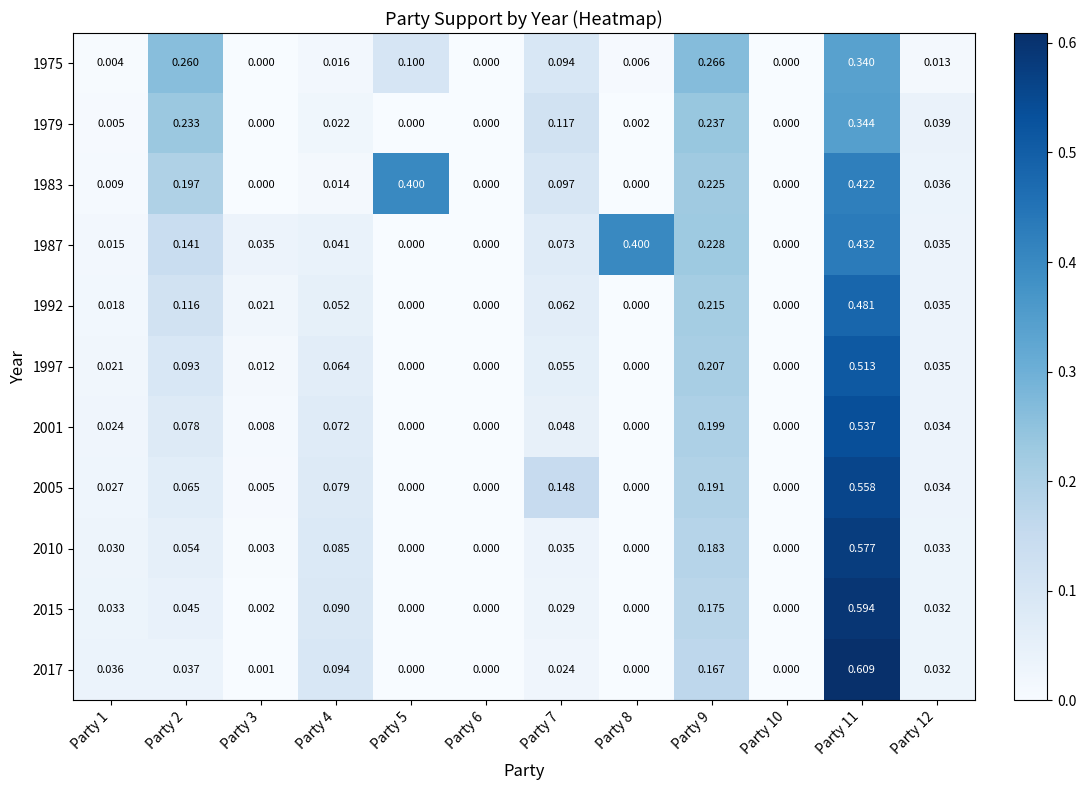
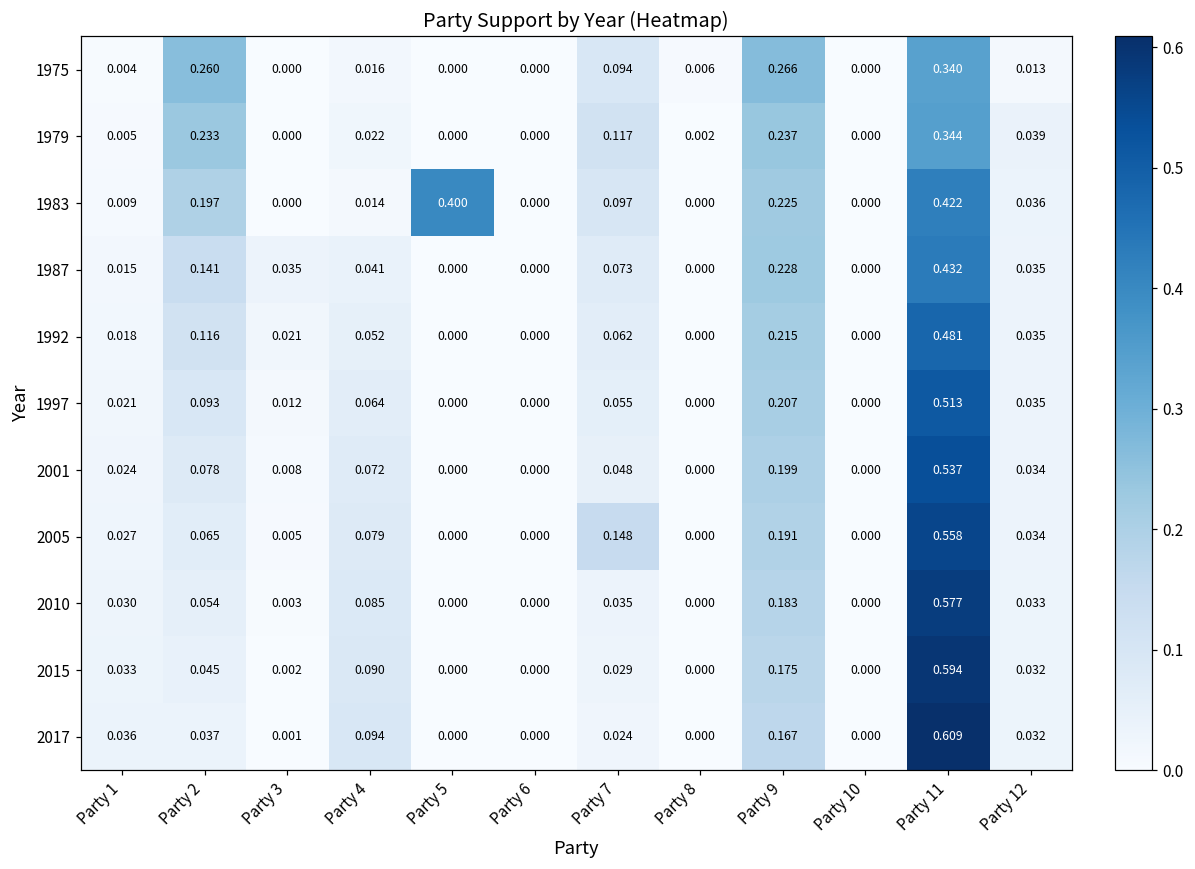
  {
    "1975": {
      "Party 1": 0.004,
      "Party 2": 0.260,
      "Party 3": 0.000,
      "Party 4": 0.016,
-     "Party 5": 0.100,
+     "Party 5": 0.000,
      "Party 6": 0.000,
      "Party 7": 0.094,
      "Party 8": 0.006,
      "Party 9": 0.266,
      "Party 10": 0.000,
      "Party 11": 0.340,
      "Party 12": 0.013
    },
    "1979": {
      "Party 1": 0.005,
      "Party 2": 0.233,
      "Party 3": 0.000,
      "Party 4": 0.022,
      "Party 5": 0.000,
      "Party 6": 0.000,
      "Party 7": 0.117,
      "Party 8": 0.002,
      "Party 9": 0.237,
      "Party 10": 0.000,
      "Party 11": 0.344,
      "Party 12": 0.039
    },
    "1983": {
      "Party 1": 0.009,
      "Party 2": 0.197,
      "Party 3": 0.000,
      "Party 4": 0.014,
      "Party 5": 0.400,
      "Party 6": 0.000,
      "Party 7": 0.097,
      "Party 8": 0.000,
      "Party 9": 0.225,
      "Party 10": 0.000,
      "Party 11": 0.422,
      "Party 12": 0.036
    },
    "1987": {
      "Party 1": 0.015,
      "Party 2": 0.141,
      "Party 3": 0.035,
      "Party 4": 0.041,
      "Party 5": 0.000,
      "Party 6": 0.000,
      "Party 7": 0.073,
-     "Party 8": 0.400,
+     "Party 8": 0.000,
      "Party 9": 0.228,
      "Party 10": 0.000,
      "Party 11": 0.432,
      "Party 12": 0.035
    },
    "1992": {
      "Party 1": 0.018,
      "Party 2": 0.116,
      "Party 3": 0.021,
      "Party 4": 0.052,
      "Party 5": 0.000,
      "Party 6": 0.000,
      "Party 7": 0.062,
      "Party 8": 0.000,
      "Party 9": 0.215,
      "Party 10": 0.000,
      "Party 11": 0.481,
      "Party 12": 0.035
    },
    "1997": {
      "Party 1": 0.021,
      "Party 2": 0.093,
      "Party 3": 0.012,
      "Party 4": 0.064,
      "Party 5": 0.000,
      "Party 6": 0.000,
      "Party 7": 0.055,
      "Party 8": 0.000,
      "Party 9": 0.207,
      "Party 10": 0.000,
      "Party 11": 0.513,
      "Party 12": 0.035
    },
    "2001": {
      "Party 1": 0.024,
      "Party 2": 0.078,
      "Party 3": 0.008,
      "Party 4": 0.072,
      "Party 5": 0.000,
      "Party 6": 0.000,
      "Party 7": 0.048,
      "Party 8": 0.000,
      "Party 9": 0.199,
      "Party 10": 0.000,
      "Party 11": 0.537,
      "Party 12": 0.034
    },
    "2005": {
      "Party 1": 0.027,
      "Party 2": 0.065,
      "Party 3": 0.005,
      "Party 4": 0.079,
      "Party 5": 0.000,
      "Party 6": 0.000,
      "Party 7": 0.148,
      "Party 8": 0.000,
      "Party 9": 0.191,
      "Party 10": 0.000,
      "Party 11": 0.558,
      "Party 12": 0.034
    },
    "2010": {
      "Party 1": 0.030,
      "Party 2": 0.054,
      "Party 3": 0.003,
      "Party 4": 0.085,
      "Party 5": 0.000,
      "Party 6": 0.000,
      "Party 7": 0.035,
      "Party 8": 0.000,
      "Party 9": 0.183,
      "Party 10": 0.000,
      "Party 11": 0.577,
      "Party 12": 0.033
    },
    "2015": {
      "Party 1": 0.033,
      "Party 2": 0.045,
      "Party 3": 0.002,
      "Party 4": 0.090,
      "Party 5": 0.000,
      "Party 6": 0.000,
      "Party 7": 0.029,
      "Party 8": 0.000,
      "Party 9": 0.175,
      "Party 10": 0.000,
      "Party 11": 0.594,
      "Party 12": 0.032
    },
    "2017": {
      "Party 1": 0.036,
      "Party 2": 0.037,
      "Party 3": 0.001,
      "Party 4": 0.094,
      "Party 5": 0.000,
      "Party 6": 0.000,
      "Party 7": 0.024,
      "Party 8": 0.000,
      "Party 9": 0.167,
      "Party 10": 0.000,
      "Party 11": 0.609,
      "Party 12": 0.032
    }
  }
